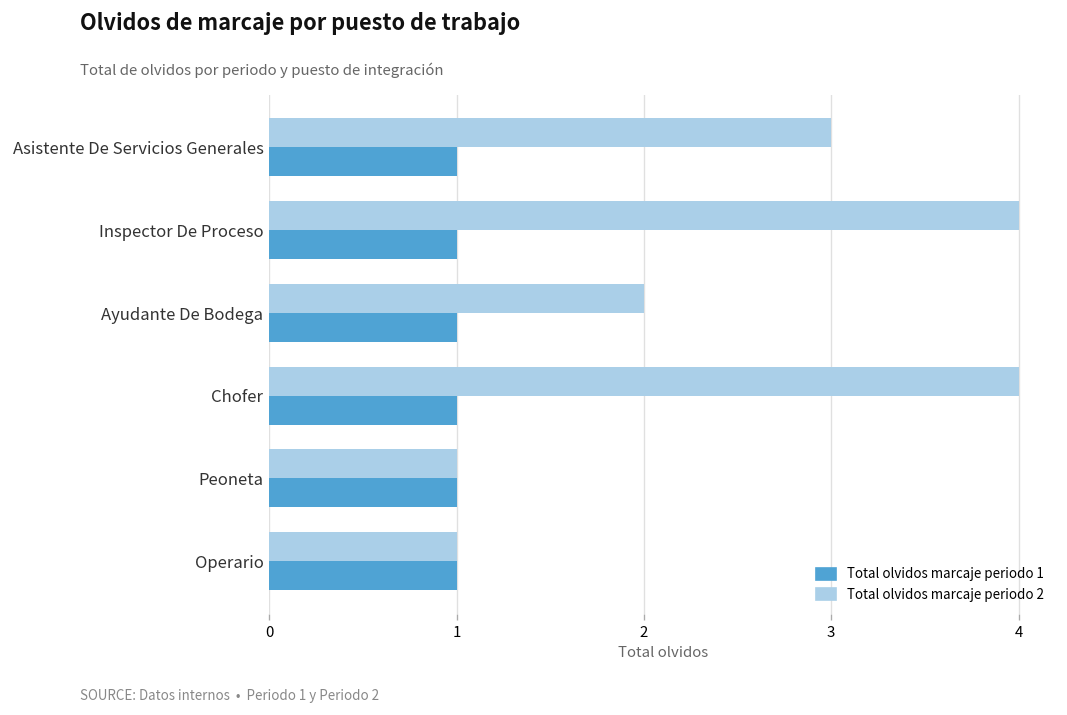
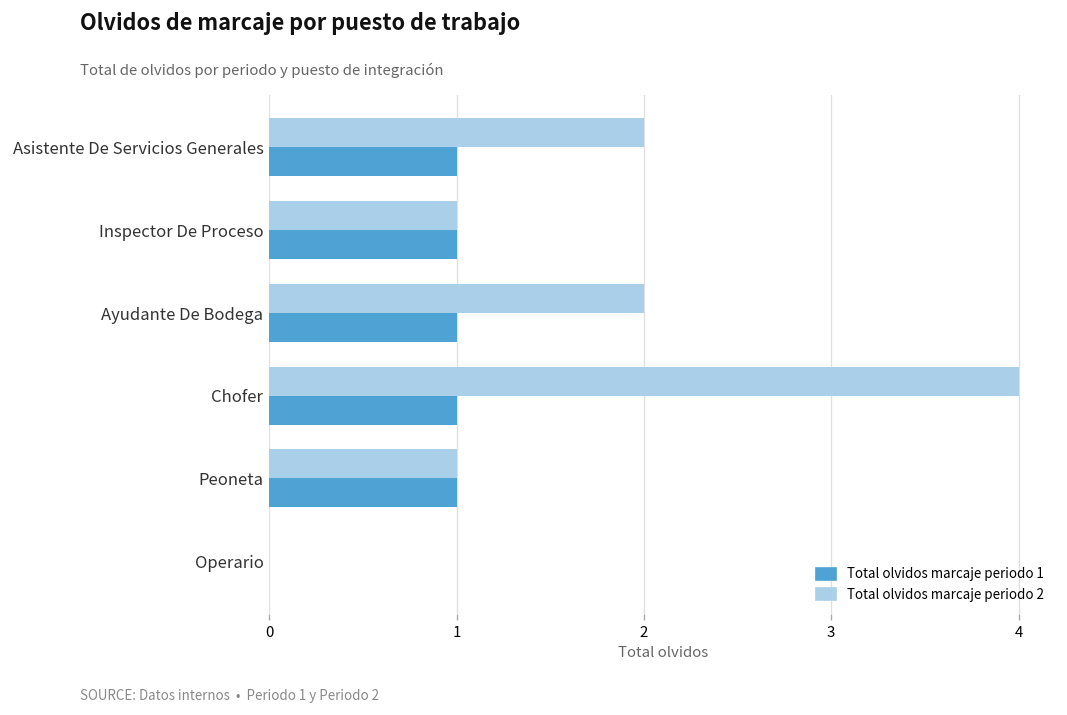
  {
    "Total olvidos marcaje periodo 1": {
      "Asistente De Servicios Generales": 1,
      "Inspector De Proceso": 1,
      "Ayudante De Bodega": 1,
      "Chofer": 1,
      "Peoneta": 1,
-     "Operario": 1
+     "Operario": 0
    },
    "Total olvidos marcaje periodo 2": {
-     "Asistente De Servicios Generales": 3,
-     "Inspector De Proceso": 4,
+     "Asistente De Servicios Generales": 2,
+     "Inspector De Proceso": 1,
      "Ayudante De Bodega": 2,
      "Chofer": 4,
      "Peoneta": 1,
-     "Operario": 1
+     "Operario": 0
    }
  }
